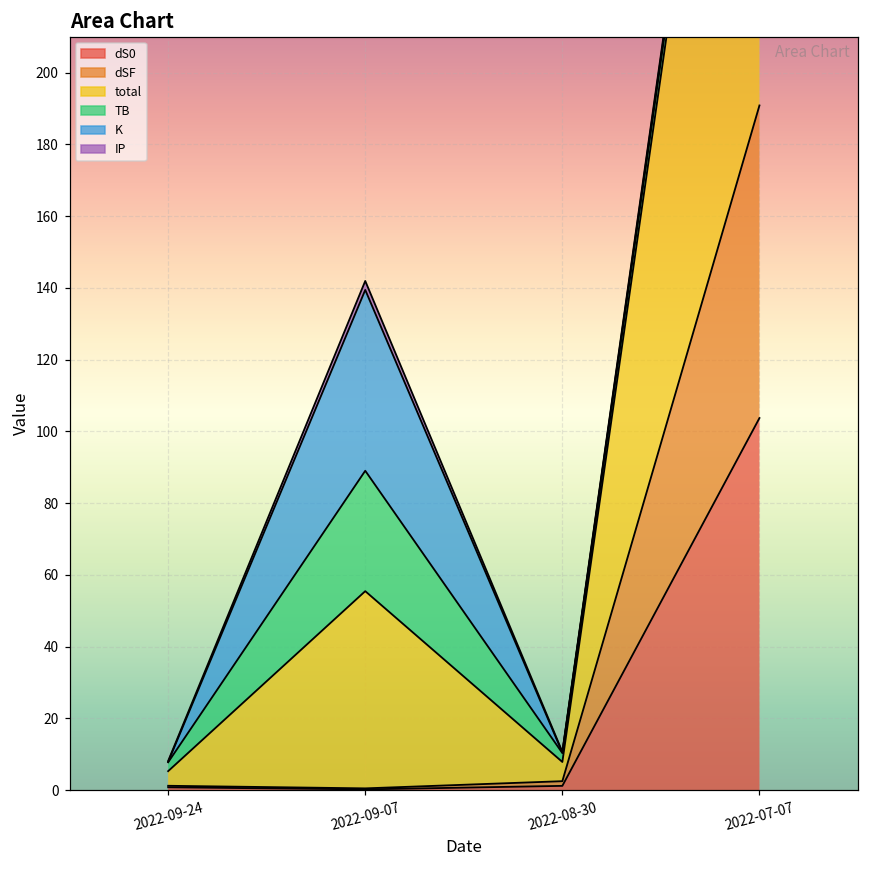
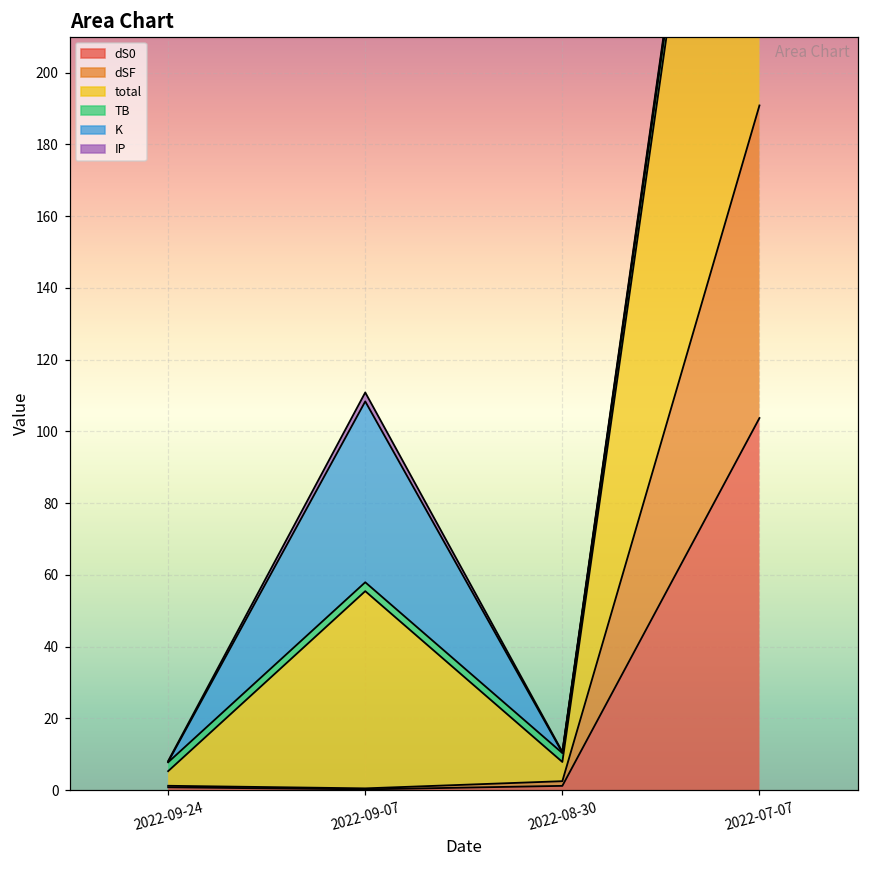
  {
    "total": {
      "2022-09-24": 4,
      "2022-09-07": 55,
      "2022-08-30": 5
    },
    "TB": {
-     "2022-09-07": 34
+     "2022-09-07": 2
    },
    "K": {
      "2022-09-07": 50
    },
    "IP": {
      "2022-09-07": 2
    }
  }
